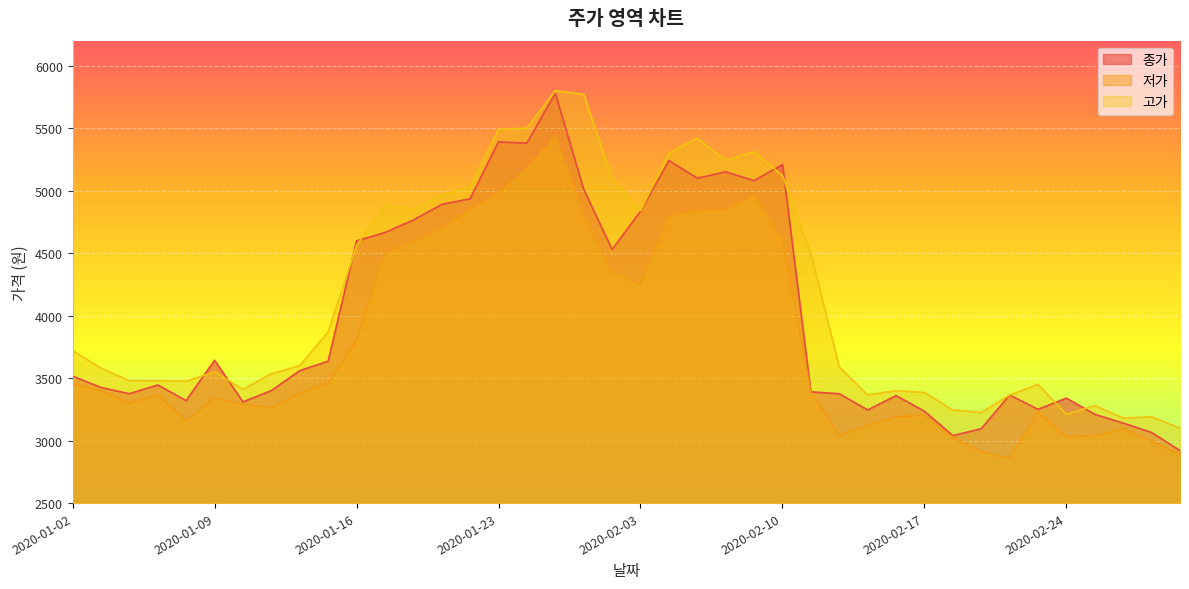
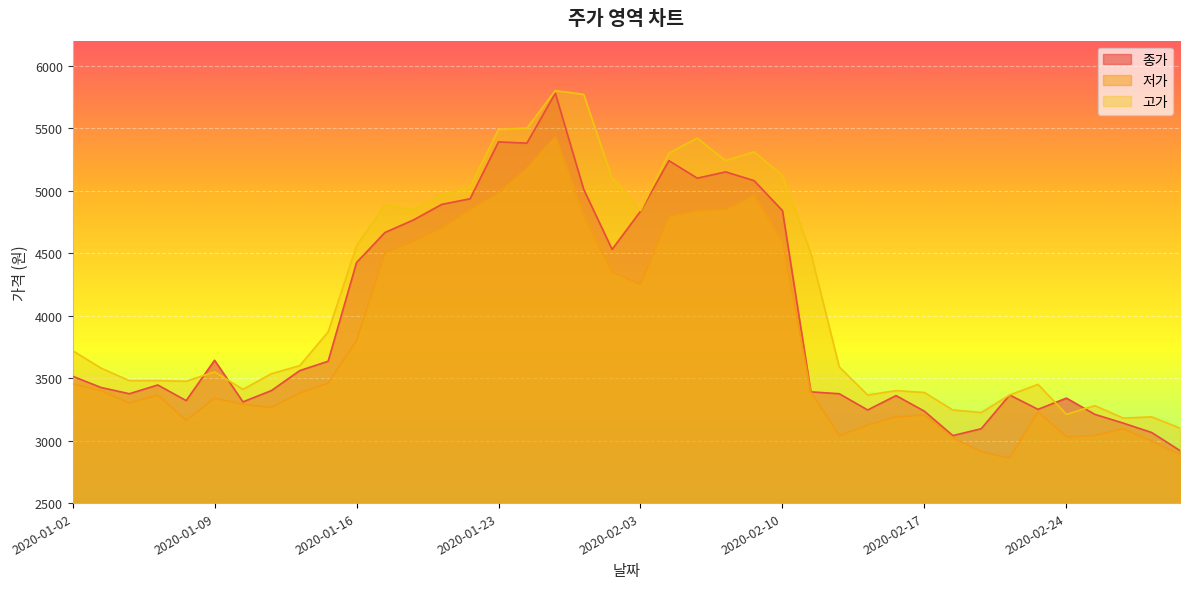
  {
    "종가": {
      "2020-01-02": 3520,
      "2020-01-09": 3640,
-     "2020-01-16": 4600,
+     "2020-01-16": 4430,
      "2020-01-23": 5390,
-     "2020-02-10": 5210,
+     "2020-02-10": 4840,
      "2020-02-17": 3240,
      "2020-02-24": 3340
    }
  }
